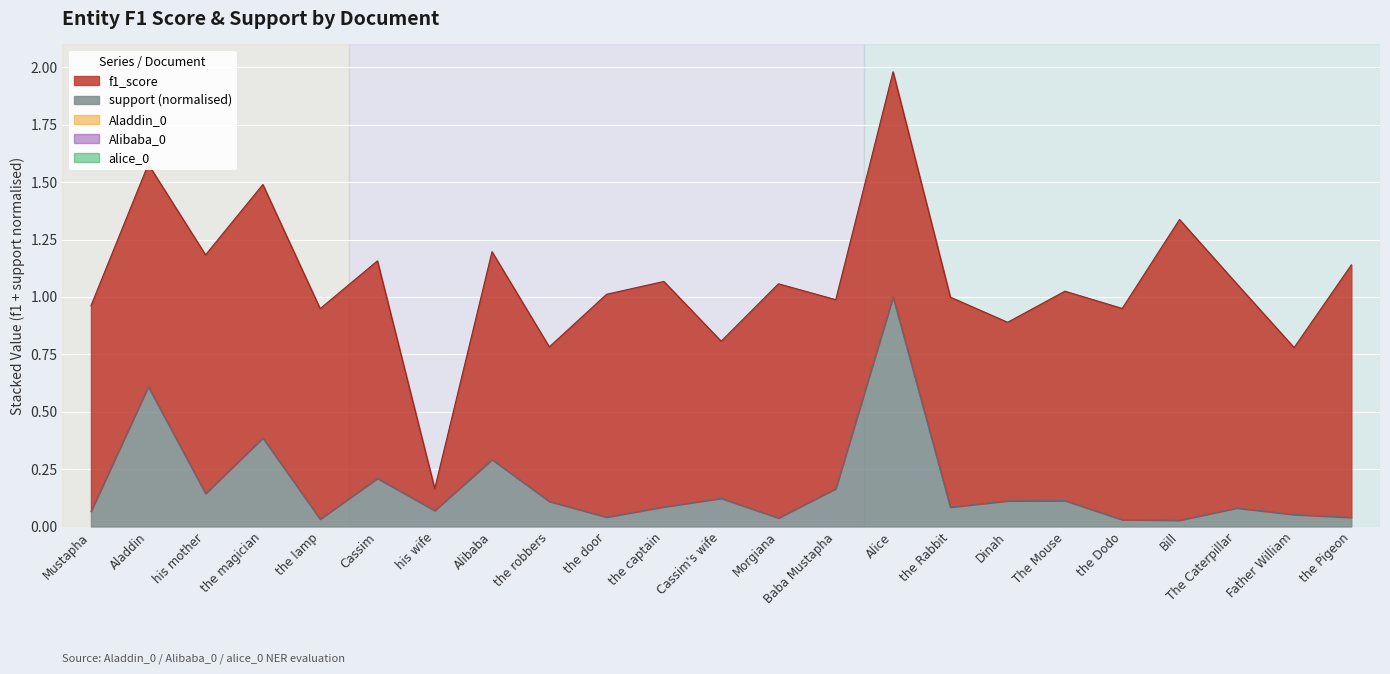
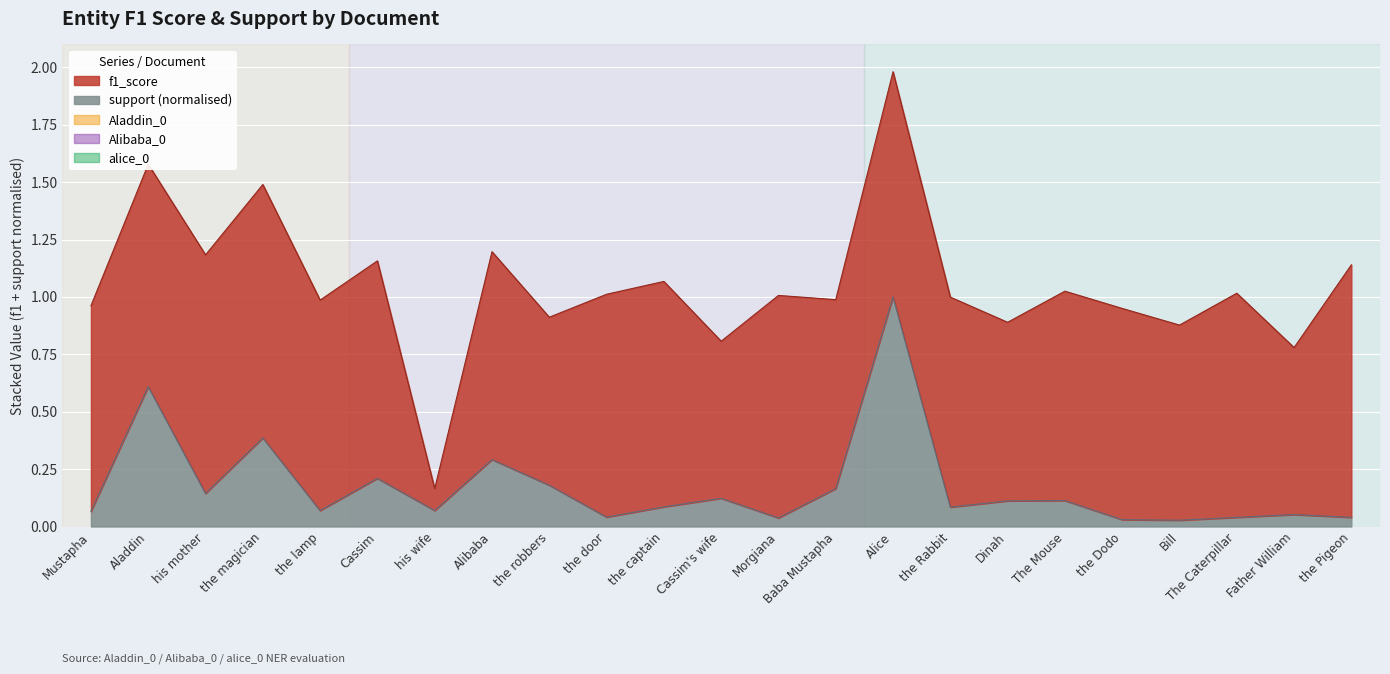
  {
    "support (normalised)": {
      "Mustapha": 0.07,
      "Aladdin": 0.61,
      "his mother": 0.14,
      "the magician": 0.39,
-     "the lamp": 0.03,
+     "the lamp": 0.07,
      "Cassim": 0.21,
      "his wife": 0.07,
      "Alibaba": 0.29,
-     "the robbers": 0.11,
+     "the robbers": 0.18,
      "the door": 0.04,
      "the captain": 0.09,
      "Cassim's wife": 0.12,
      "Morgiana": 0.04,
      "Baba Mustapha": 0.17,
      "Alice": 1.00,
      "the Rabbit": 0.08,
      "Dinah": 0.11,
      "The Mouse": 0.11,
      "the Dodo": 0.03,
      "Bill": 0.03,
-     "The Caterpillar": 0.08,
+     "The Caterpillar": 0.04,
      "Father William": 0.05,
      "the Pigeon": 0.04
    },
    "f1_score": {
      "Mustapha": 0.90,
      "his mother": 1.04,
      "the magician": 1.10,
      "the lamp": 0.92,
      "Cassim": 0.95,
      "his wife": 0.10,
      "Alibaba": 0.91,
-     "the robbers": 0.67,
+     "the robbers": 0.73,
      "the door": 0.97,
      "the captain": 0.98,
      "Cassim's wife": 0.68,
-     "Morgiana": 1.02,
+     "Morgiana": 0.97,
      "Baba Mustapha": 0.82,
      "Alice": 0.98,
      "the Rabbit": 0.91,
      "Dinah": 0.78,
      "The Mouse": 0.91,
      "the Dodo": 0.92,
-     "Bill": 1.31,
+     "Bill": 0.85,
      "The Caterpillar": 0.98,
      "Father William": 0.73,
      "the Pigeon": 1.10
    }
  }
